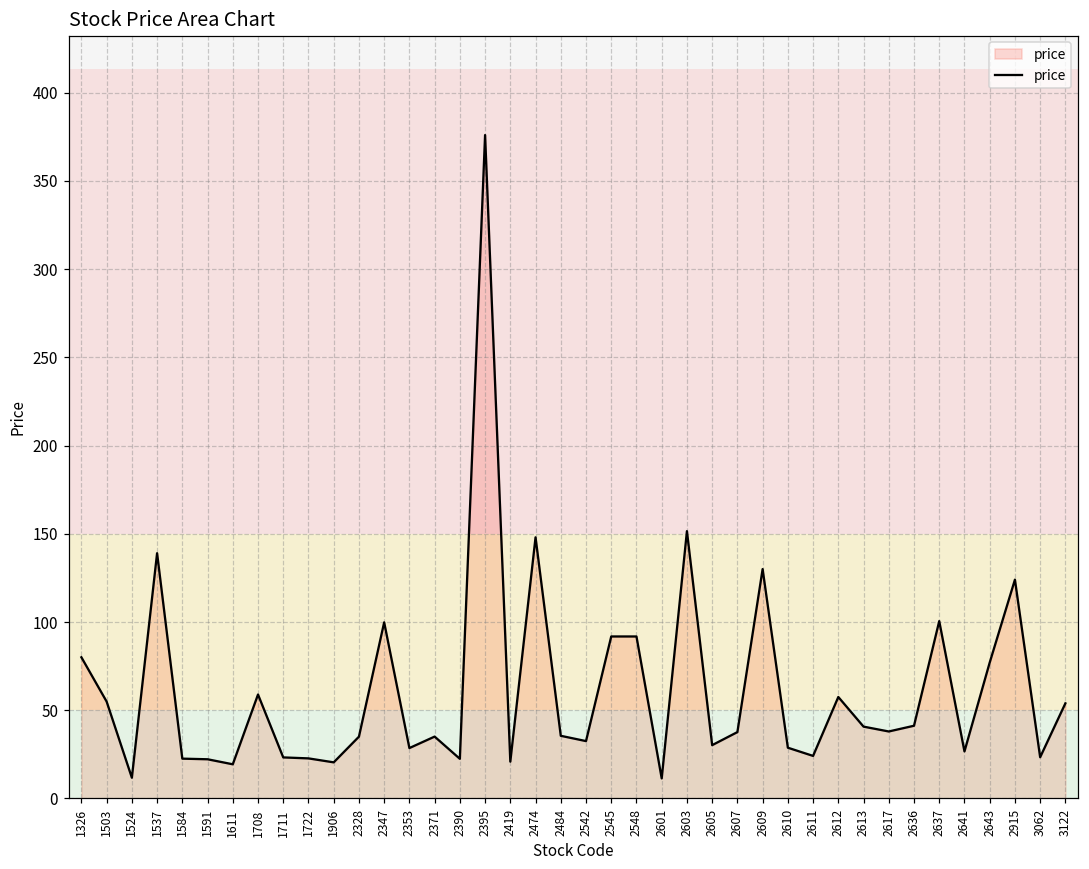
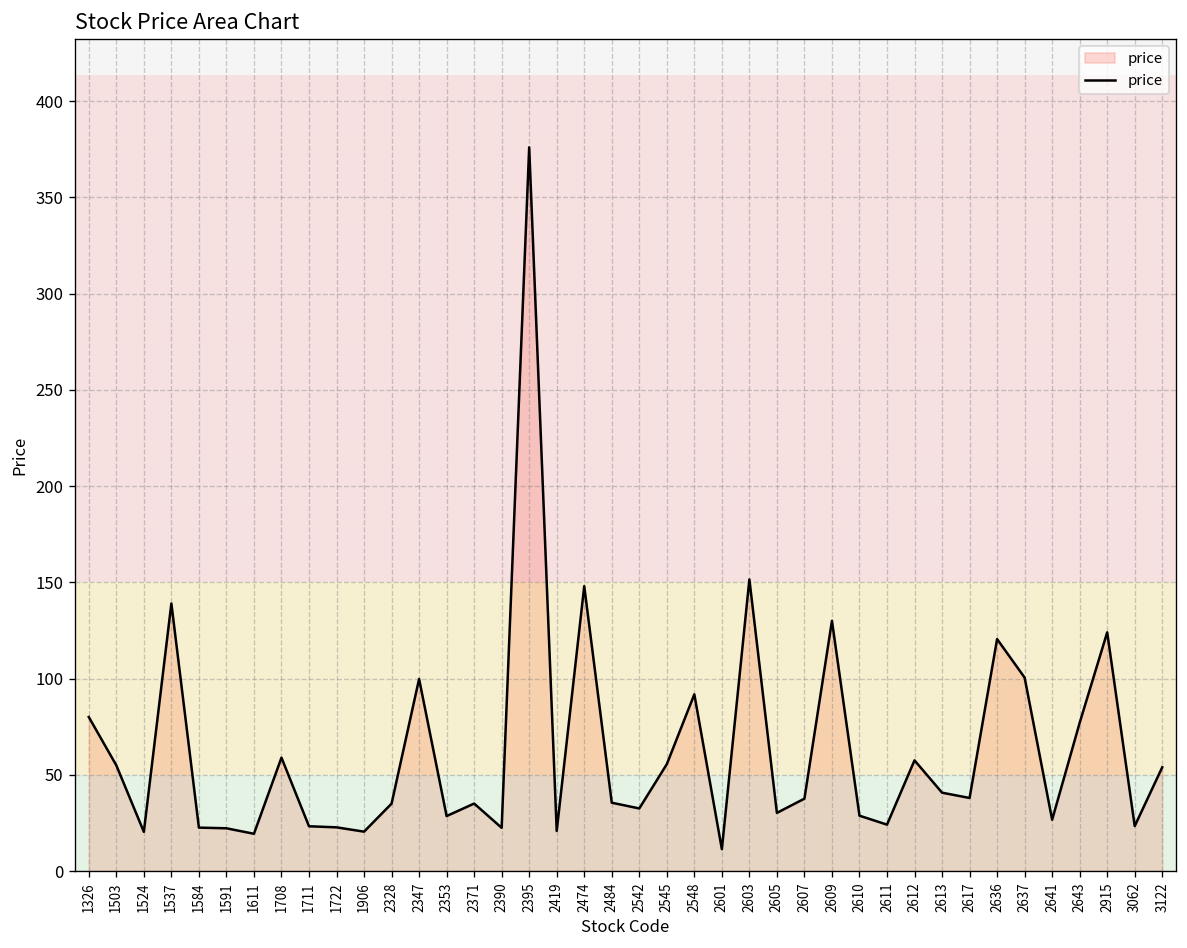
  {
    "1326": 80,
    "1503": 55,
-   "1524": 12,
+   "1524": 20,
    "1537": 139,
    "1584": 23,
    "1591": 22,
    "1611": 19,
    "1708": 59,
    "1711": 23,
    "1722": 23,
    "1906": 20,
    "2328": 35,
    "2347": 100,
    "2353": 29,
    "2371": 35,
    "2390": 22,
    "2395": 376,
    "2419": 21,
    "2474": 148,
    "2484": 36,
    "2542": 33,
-   "2545": 92,
+   "2545": 56,
    "2548": 92,
    "2601": 11,
    "2603": 152,
    "2605": 30,
    "2607": 38,
    "2609": 130,
    "2610": 29,
    "2611": 24,
    "2612": 58,
    "2613": 41,
    "2617": 38,
-   "2636": 41,
+   "2636": 121,
    "2637": 101,
    "2641": 27,
    "2643": 77,
    "2915": 124,
    "3062": 23,
    "3122": 54
  }
